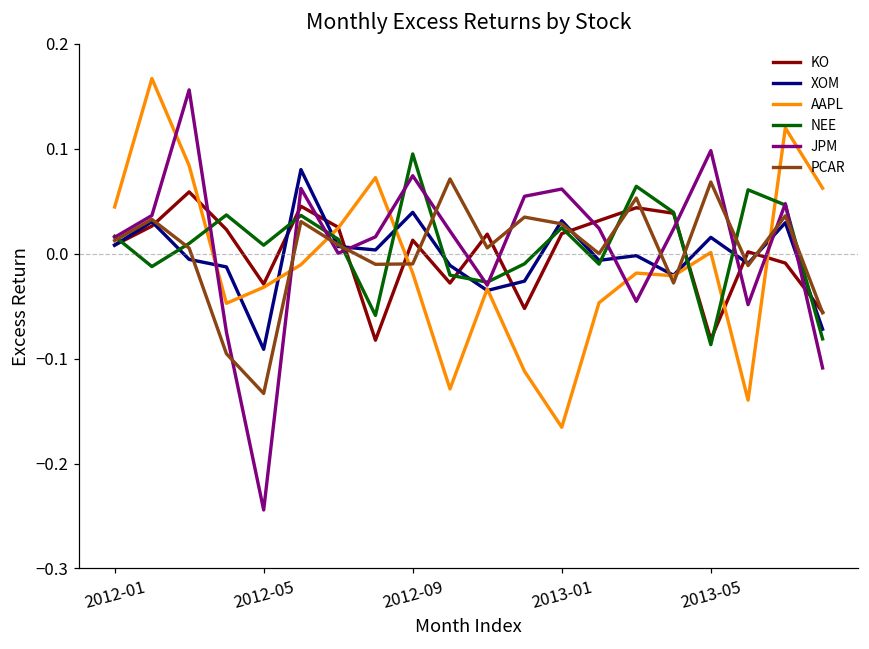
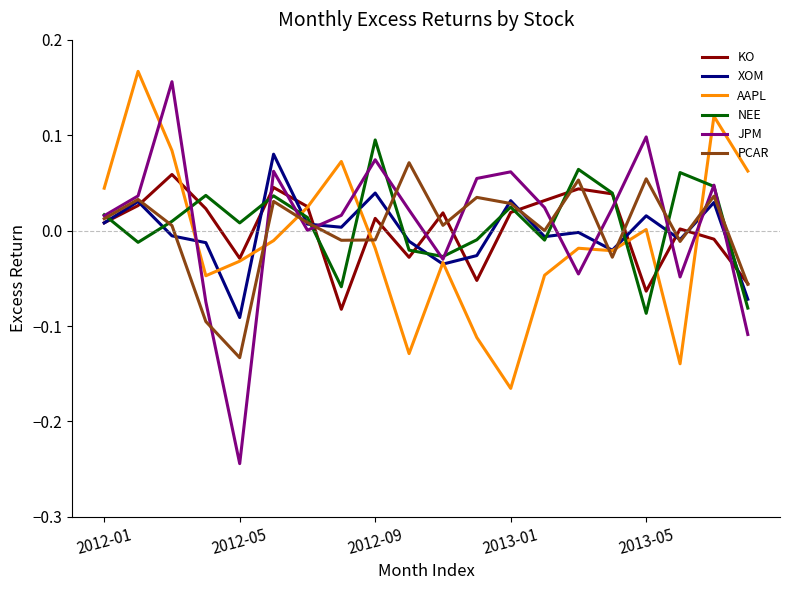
  {
    "KO": {
      "2012-05": -0.03,
      "2012-09": 0.01,
      "2013-01": 0.02,
-     "2013-05": -0.08
+     "2013-05": -0.06
    },
    "XOM": {
      "2012-05": -0.09,
      "2012-09": 0.04,
      "2013-01": 0.03,
      "2013-05": 0.02
    },
    "AAPL": {
      "2012-01": 0.04,
      "2012-05": -0.03,
      "2012-09": -0.02,
      "2013-01": -0.17,
      "2013-05": 0.00
    },
    "NEE": {
      "2012-05": 0.01,
      "2012-09": 0.10,
      "2013-01": 0.02,
      "2013-05": -0.09
    },
    "JPM": {
      "2012-05": -0.24,
      "2012-09": 0.07,
      "2013-01": 0.06,
      "2013-05": 0.10
    },
    "PCAR": {
      "2012-01": 0.01,
      "2012-05": -0.13,
      "2012-09": -0.01,
      "2013-01": 0.03,
-     "2013-05": 0.07
+     "2013-05": 0.05
    }
  }
